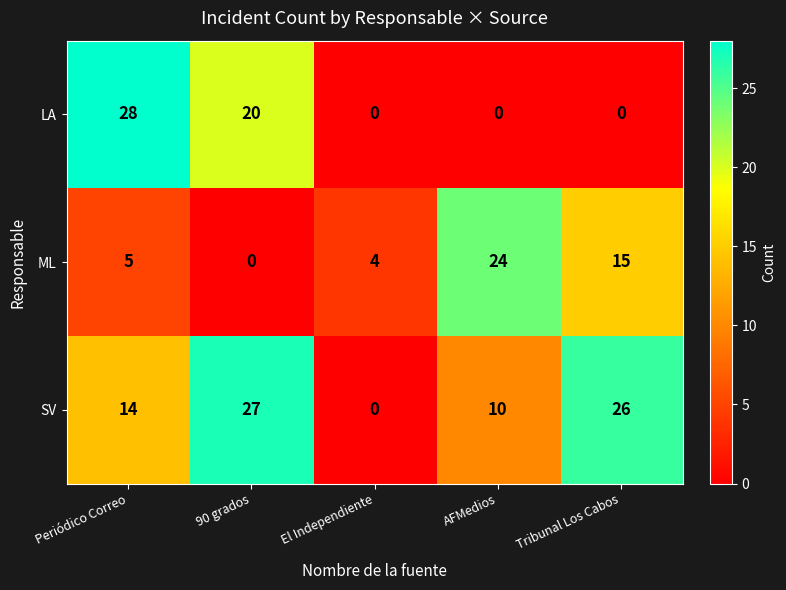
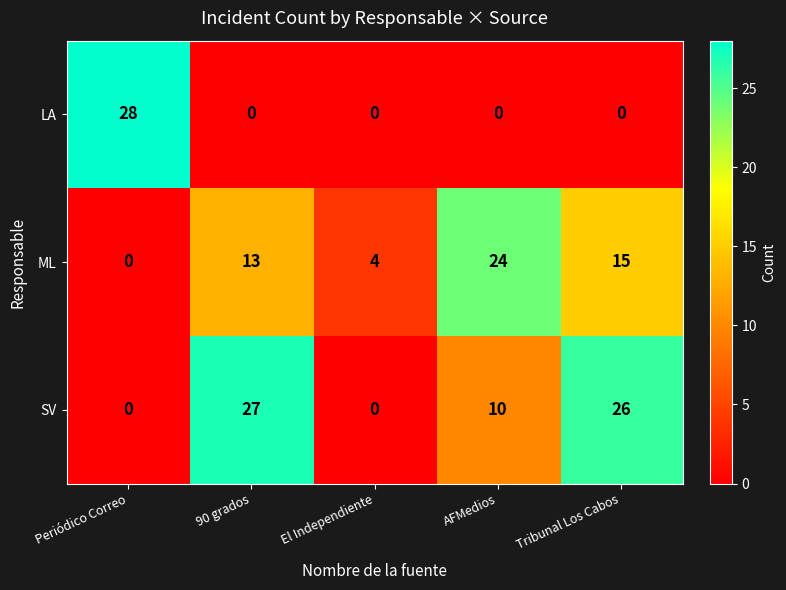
  {
    "LA": {
      "Periódico Correo": 28,
-     "90 grados": 20,
+     "90 grados": 0,
      "El Independiente": 0,
      "AFMedios": 0,
      "Tribunal Los Cabos": 0
    },
    "ML": {
-     "Periódico Correo": 5,
-     "90 grados": 0,
+     "Periódico Correo": 0,
+     "90 grados": 13,
      "El Independiente": 4,
      "AFMedios": 24,
      "Tribunal Los Cabos": 15
    },
    "SV": {
-     "Periódico Correo": 14,
+     "Periódico Correo": 0,
      "90 grados": 27,
      "El Independiente": 0,
      "AFMedios": 10,
      "Tribunal Los Cabos": 26
    }
  }
